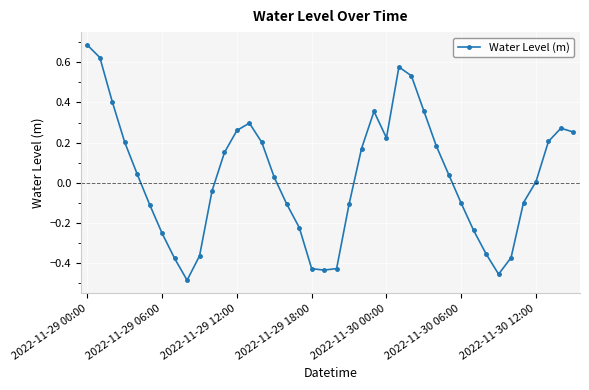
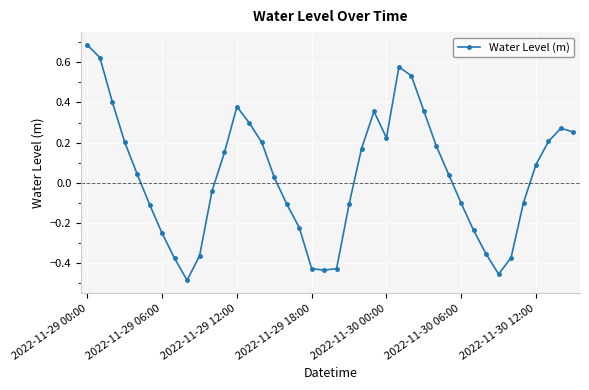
  {
    "2022-11-29 00:00": 0.69,
    "2022-11-29 06:00": -0.25,
-   "2022-11-29 12:00": 0.26,
+   "2022-11-29 12:00": 0.38,
    "2022-11-29 18:00": -0.43,
    "2022-11-30 00:00": 0.22,
    "2022-11-30 06:00": -0.10,
-   "2022-11-30 12:00": 0.01
+   "2022-11-30 12:00": 0.09
  }
